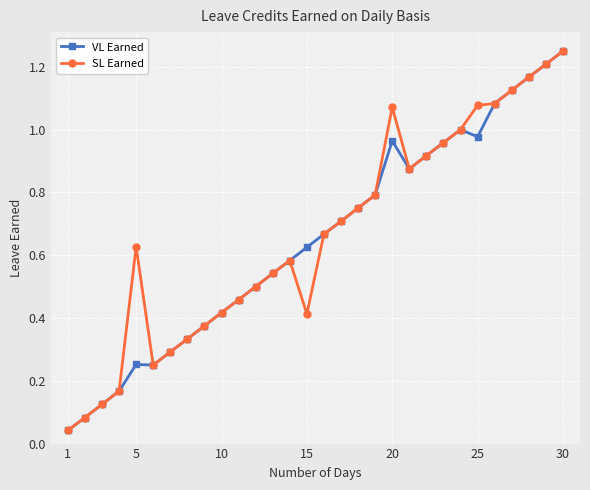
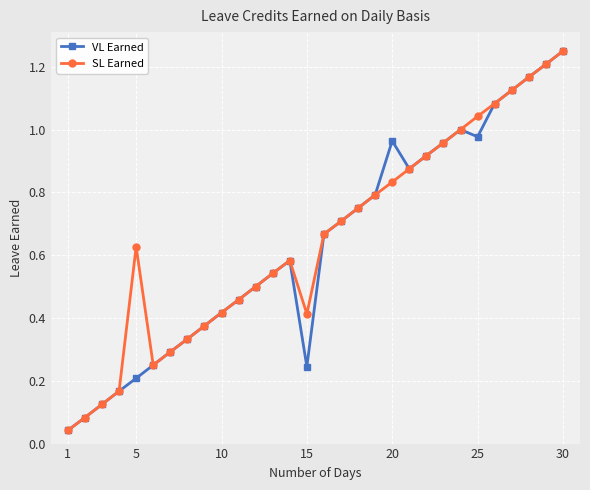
  {
    "VL Earned": {
-     "5": 0.25,
-     "15": 0.63,
+     "5": 0.21,
+     "15": 0.25,
      "20": 0.96,
      "25": 0.98
    },
    "SL Earned": {
      "5": 0.63,
      "15": 0.41,
-     "20": 1.07,
-     "25": 1.08
+     "20": 0.83,
+     "25": 1.04
    }
  }
